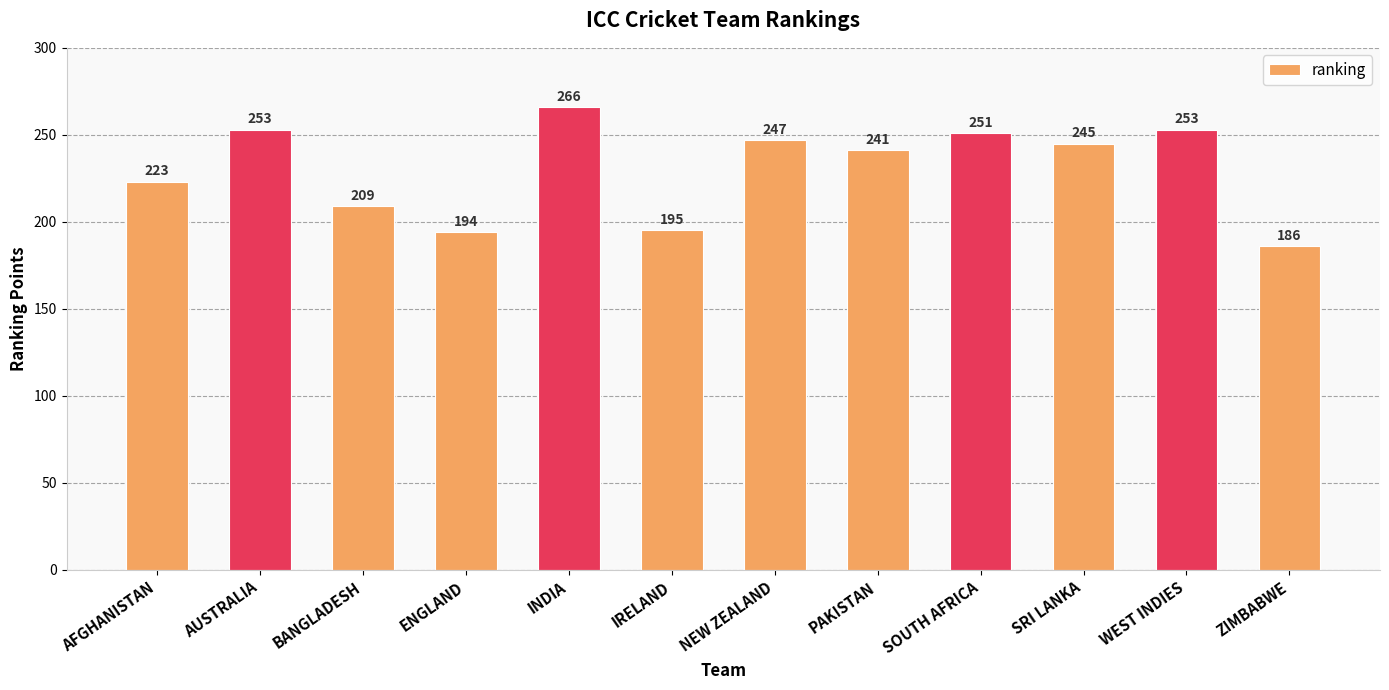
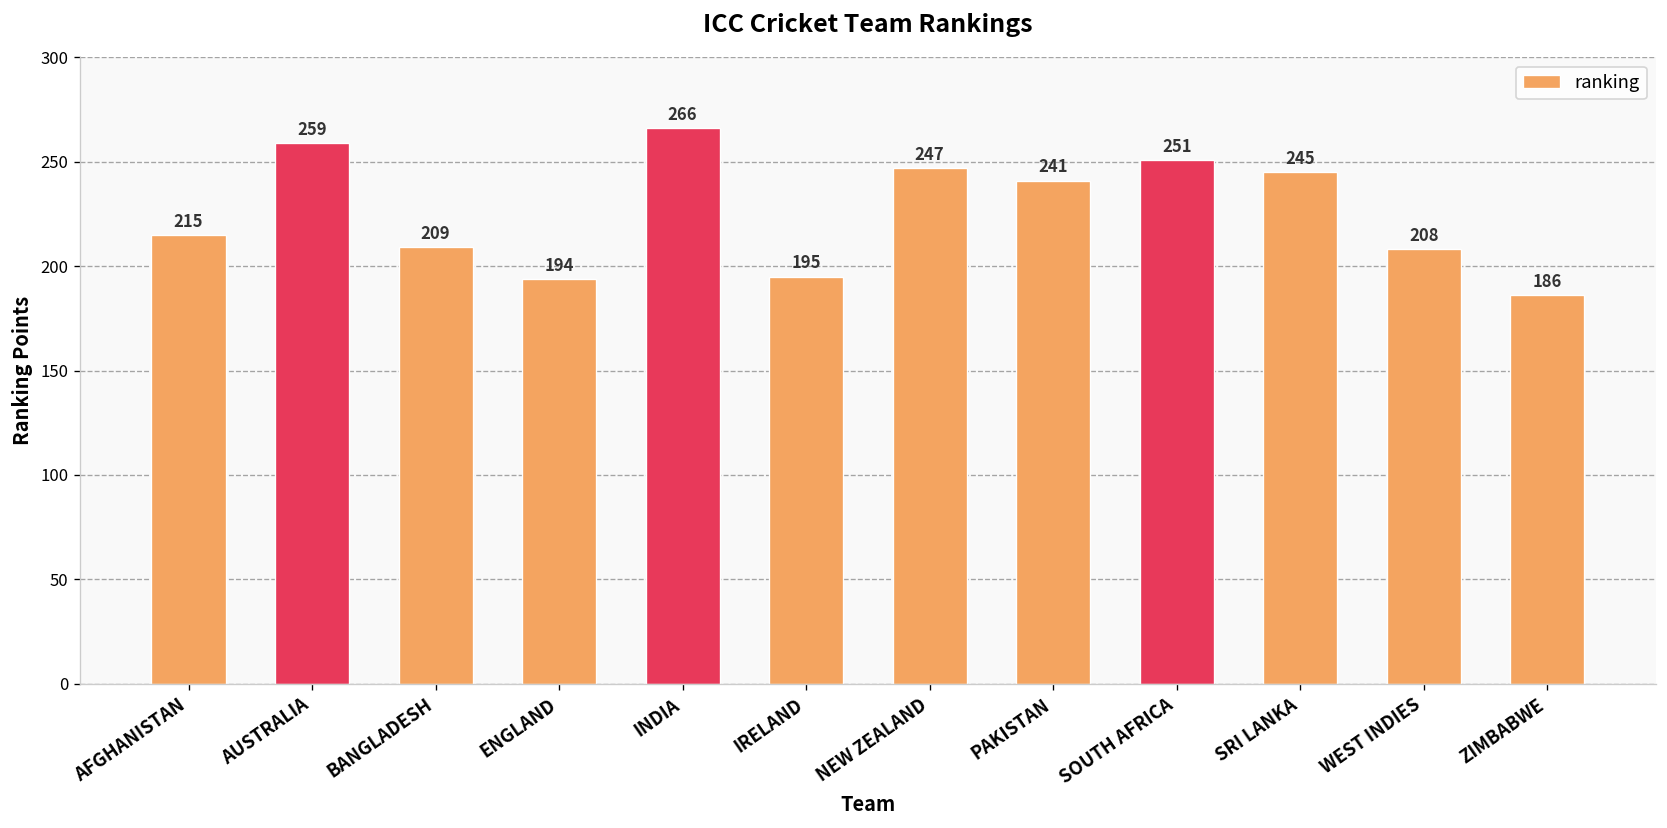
  {
-   "AFGHANISTAN": 223,
-   "AUSTRALIA": 253,
+   "AFGHANISTAN": 215,
+   "AUSTRALIA": 259,
    "BANGLADESH": 209,
    "ENGLAND": 194,
    "INDIA": 266,
    "IRELAND": 195,
    "NEW ZEALAND": 247,
    "PAKISTAN": 241,
    "SOUTH AFRICA": 251,
    "SRI LANKA": 245,
-   "WEST INDIES": 253,
+   "WEST INDIES": 208,
    "ZIMBABWE": 186
  }
